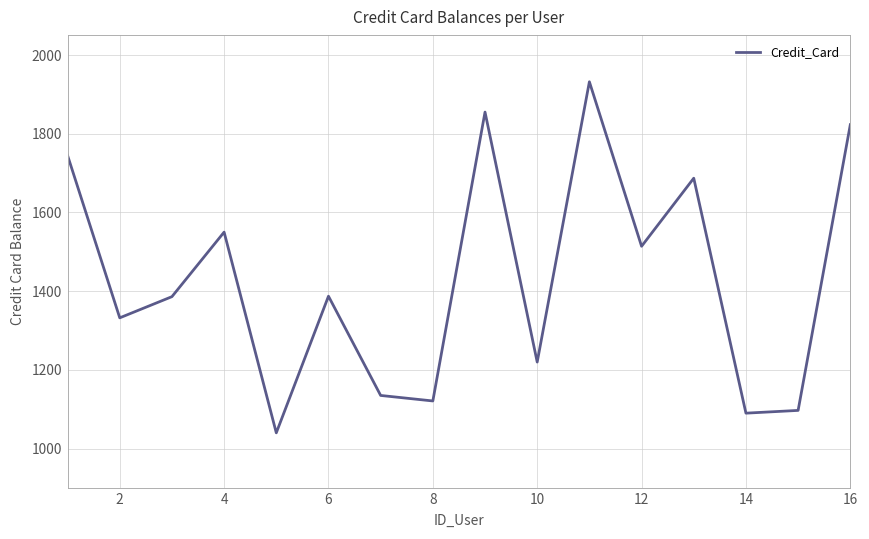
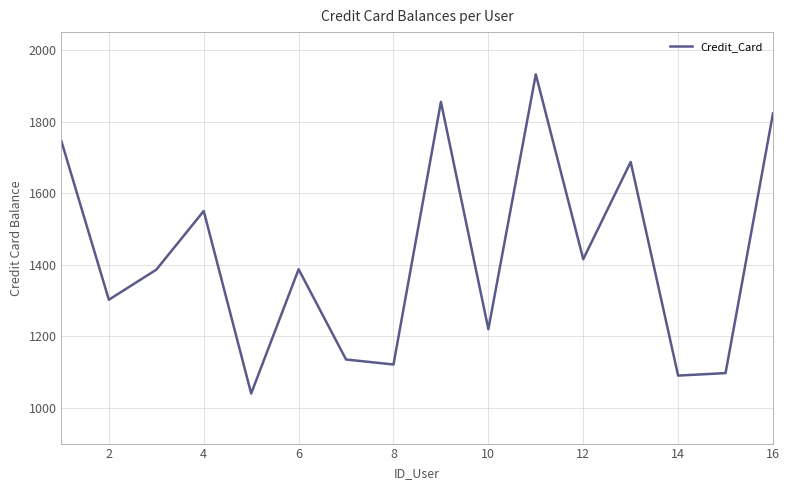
  {
-   "2": 1330,
+   "2": 1300,
    "4": 1550,
    "6": 1390,
    "8": 1120,
    "10": 1220,
-   "12": 1510,
+   "12": 1420,
    "14": 1090,
    "16": 1820
  }
